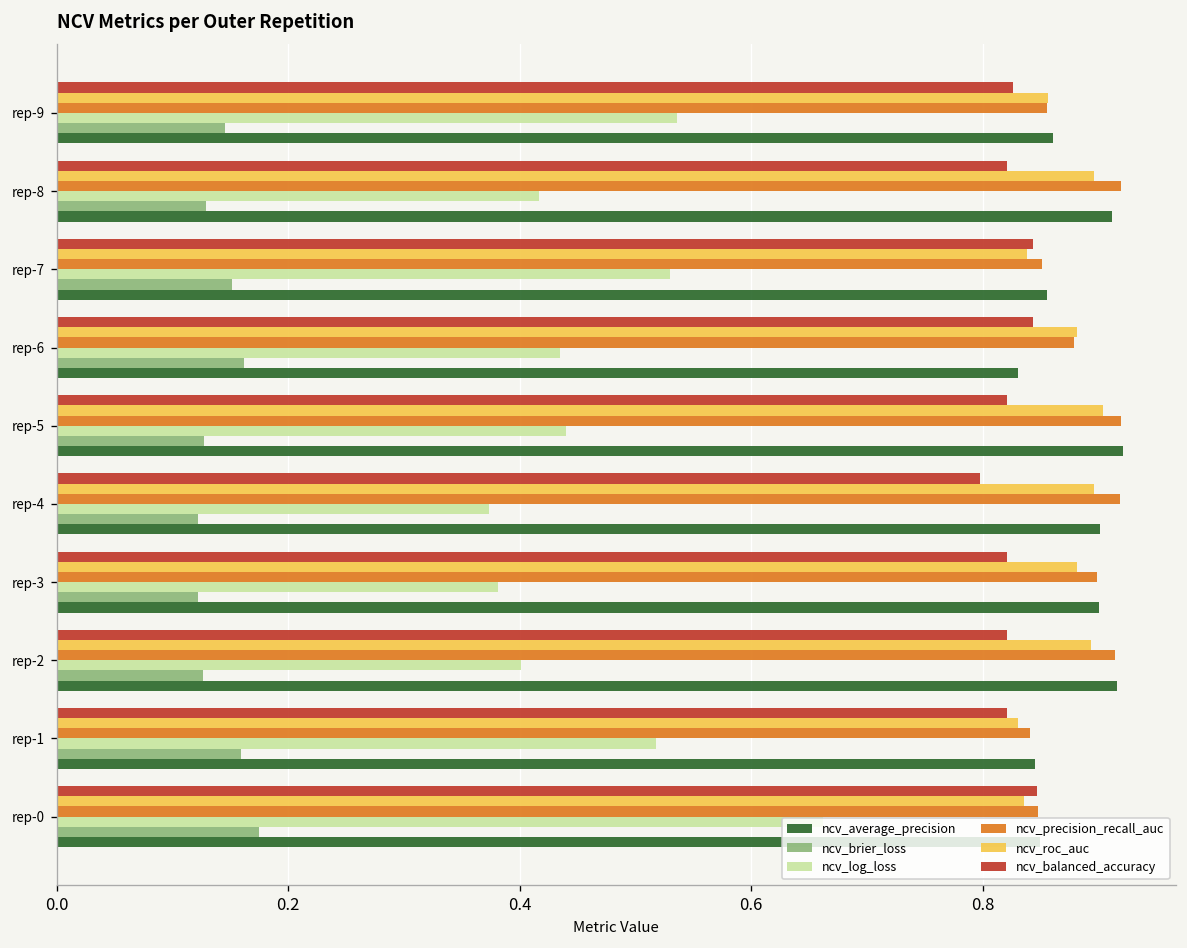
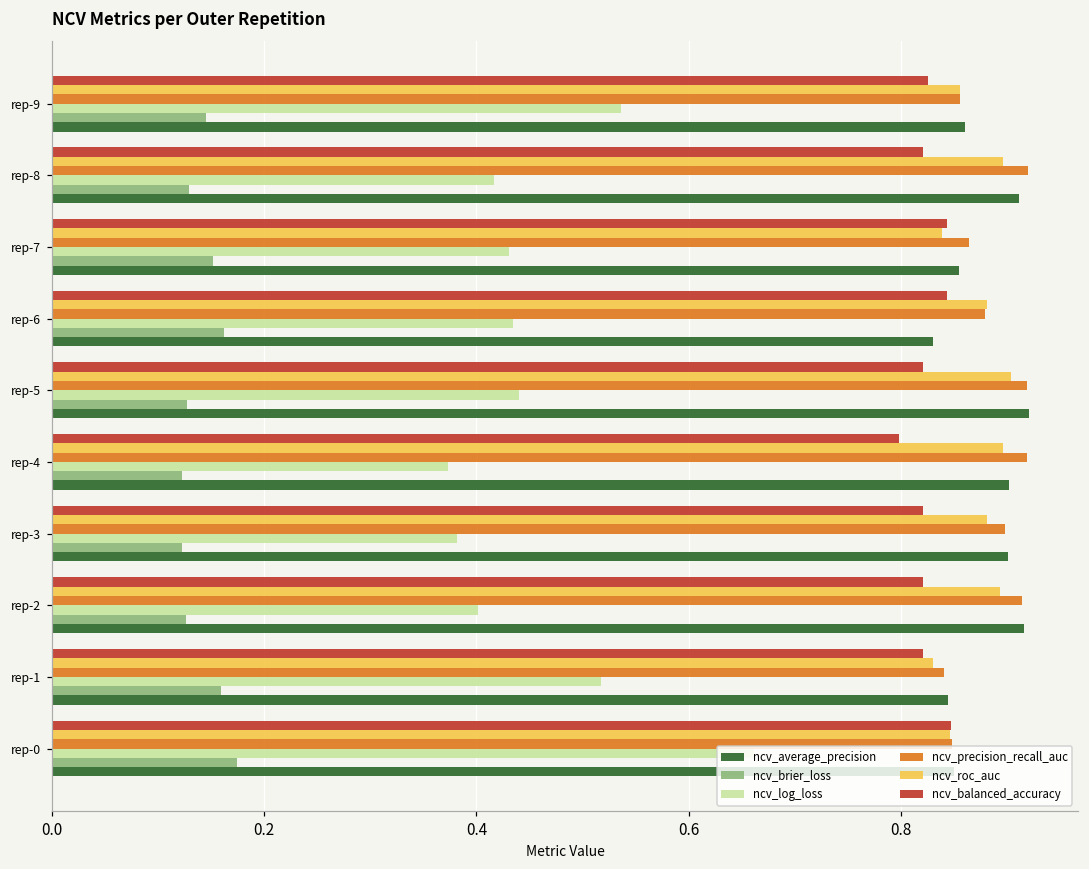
  {
    "ncv_average_precision": {
      "rep-9": 0.86,
      "rep-8": 0.91,
      "rep-7": 0.86,
      "rep-6": 0.83,
      "rep-5": 0.92,
      "rep-4": 0.90,
      "rep-3": 0.90,
      "rep-2": 0.92,
      "rep-1": 0.84
    },
    "ncv_brier_loss": {
      "rep-9": 0.15,
      "rep-8": 0.13,
      "rep-7": 0.15,
      "rep-6": 0.16,
      "rep-5": 0.13,
      "rep-4": 0.12,
      "rep-3": 0.12,
      "rep-2": 0.13,
      "rep-1": 0.16,
      "rep-0": 0.17
    },
    "ncv_log_loss": {
      "rep-9": 0.54,
      "rep-8": 0.42,
-     "rep-7": 0.53,
+     "rep-7": 0.43,
      "rep-6": 0.43,
      "rep-5": 0.44,
      "rep-4": 0.37,
      "rep-3": 0.38,
      "rep-2": 0.40,
      "rep-1": 0.52
    },
    "ncv_precision_recall_auc": {
      "rep-9": 0.86,
      "rep-8": 0.92,
-     "rep-7": 0.85,
+     "rep-7": 0.86,
      "rep-6": 0.88,
      "rep-5": 0.92,
      "rep-4": 0.92,
      "rep-3": 0.90,
      "rep-2": 0.91,
      "rep-1": 0.84,
      "rep-0": 0.85
    },
    "ncv_roc_auc": {
      "rep-9": 0.86,
      "rep-8": 0.90,
      "rep-7": 0.84,
      "rep-6": 0.88,
      "rep-5": 0.90,
      "rep-4": 0.90,
      "rep-3": 0.88,
      "rep-2": 0.89,
      "rep-1": 0.83,
-     "rep-0": 0.84
+     "rep-0": 0.85
    },
    "ncv_balanced_accuracy": {
      "rep-9": 0.83,
      "rep-8": 0.82,
      "rep-7": 0.84,
      "rep-6": 0.84,
      "rep-5": 0.82,
      "rep-4": 0.80,
      "rep-3": 0.82,
      "rep-2": 0.82,
      "rep-1": 0.82,
      "rep-0": 0.85
    }
  }
